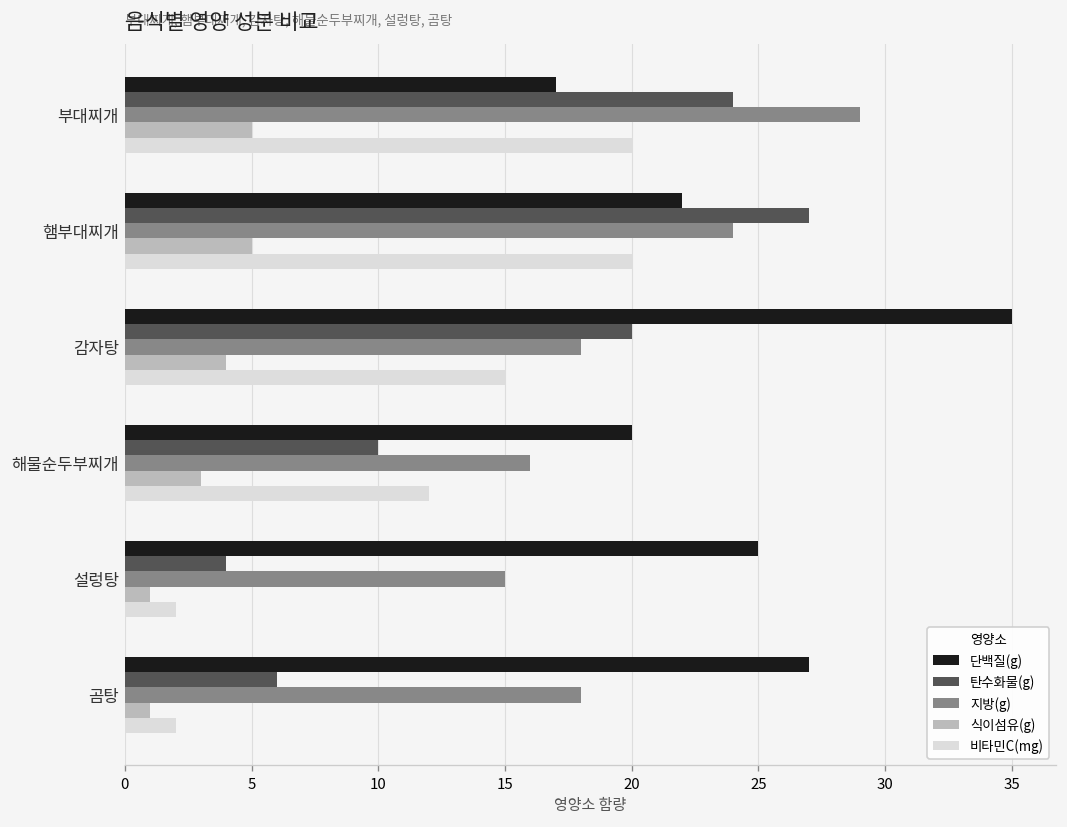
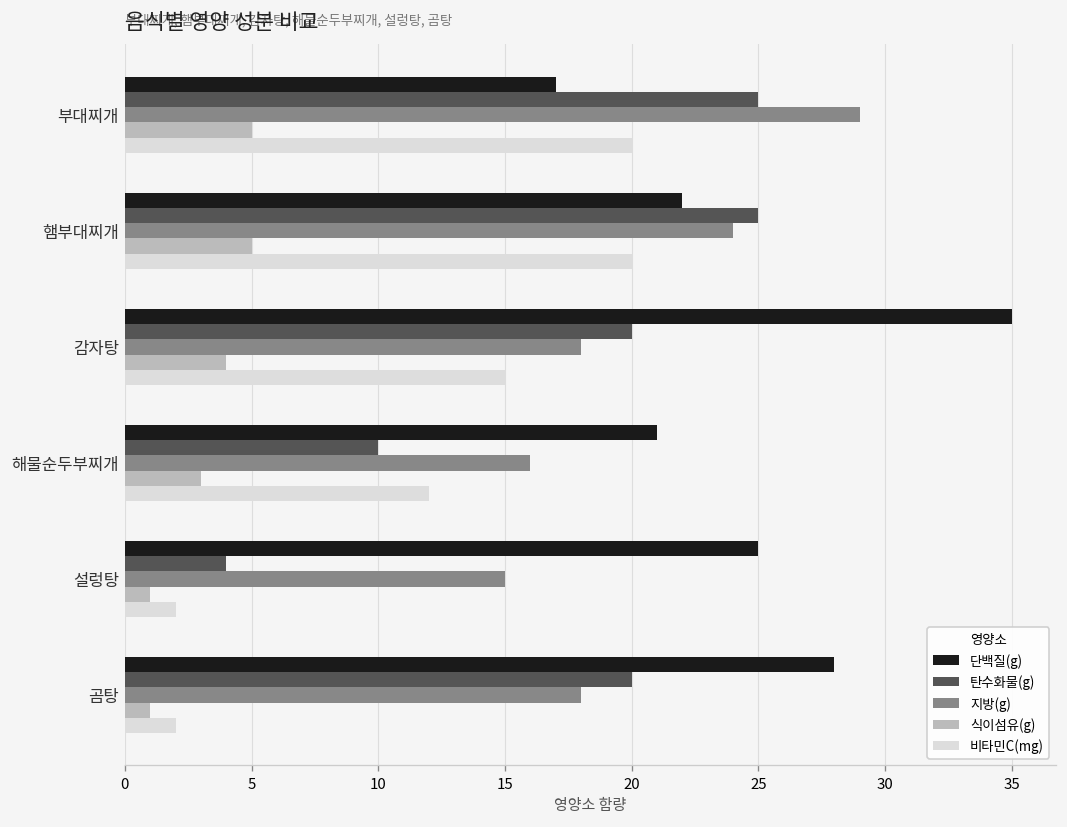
  {
    "단백질(g)": {
      "부대찌개": 17,
      "햄부대찌개": 22,
      "감자탕": 35,
-     "해물순두부찌개": 20,
+     "해물순두부찌개": 21,
      "설렁탕": 25,
-     "곰탕": 27
+     "곰탕": 28
    },
    "탄수화물(g)": {
-     "부대찌개": 24,
-     "햄부대찌개": 27,
+     "부대찌개": 25,
+     "햄부대찌개": 25,
      "감자탕": 20,
      "해물순두부찌개": 10,
      "설렁탕": 4,
-     "곰탕": 6
+     "곰탕": 20
    },
    "지방(g)": {
      "부대찌개": 29,
      "햄부대찌개": 24,
      "감자탕": 18,
      "해물순두부찌개": 16,
      "설렁탕": 15,
      "곰탕": 18
    }
  }
